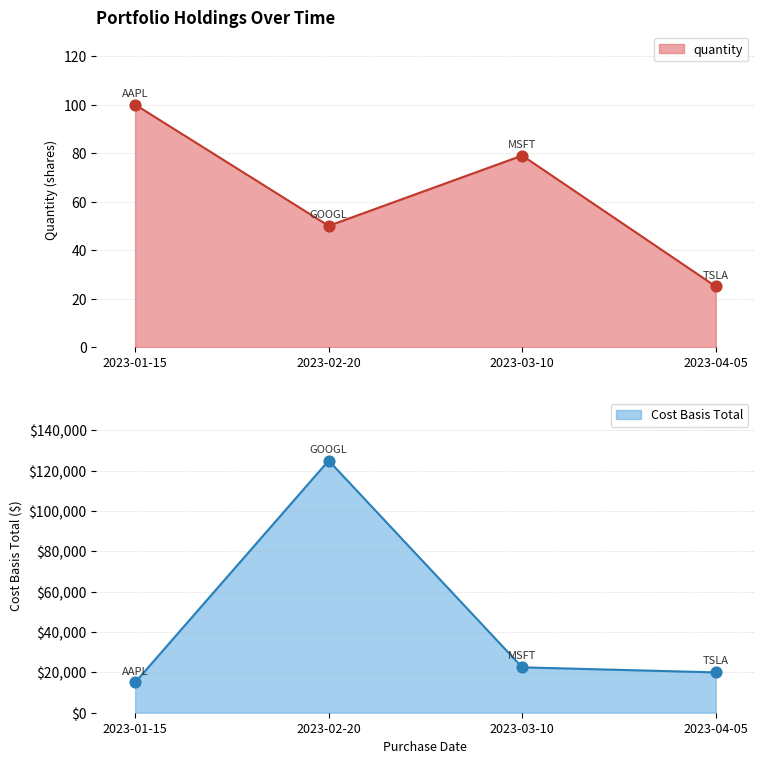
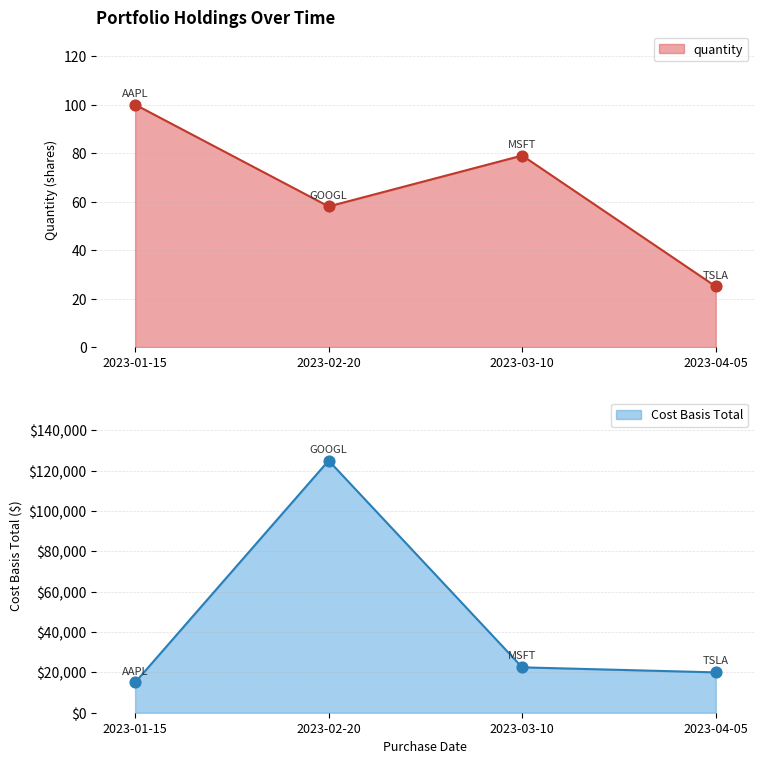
  {
    "Portfolio Holdings Over Time": {
      "2023-01-15": 100,
-     "2023-02-20": 50,
+     "2023-02-20": 58,
      "2023-03-10": 79,
      "2023-04-05": 25
    }
  }
